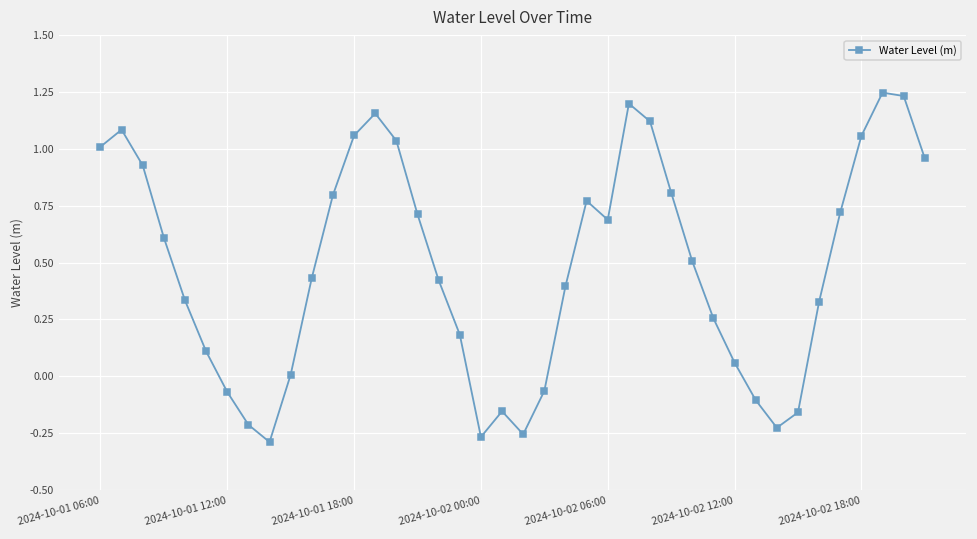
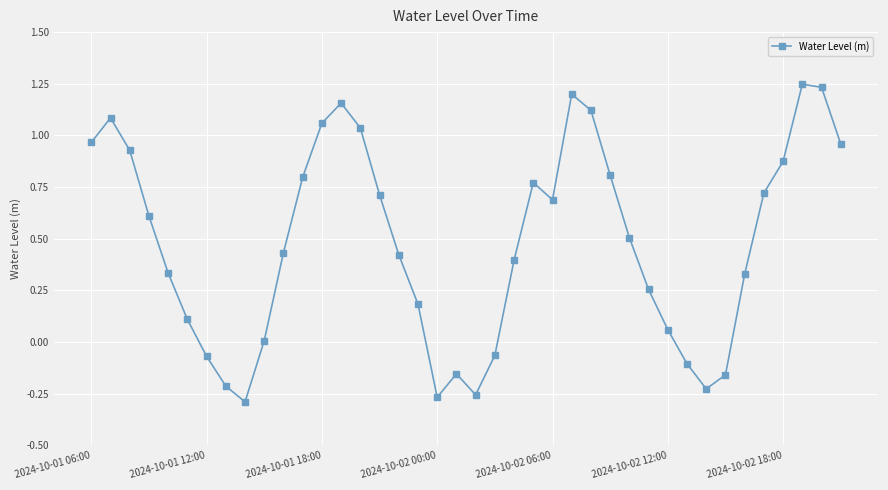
  {
-   "2024-10-01 06:00": 1.01,
+   "2024-10-01 06:00": 0.97,
    "2024-10-01 12:00": -0.07,
    "2024-10-01 18:00": 1.06,
    "2024-10-02 00:00": -0.27,
    "2024-10-02 06:00": 0.69,
    "2024-10-02 12:00": 0.06,
-   "2024-10-02 18:00": 1.06
+   "2024-10-02 18:00": 0.87
  }
